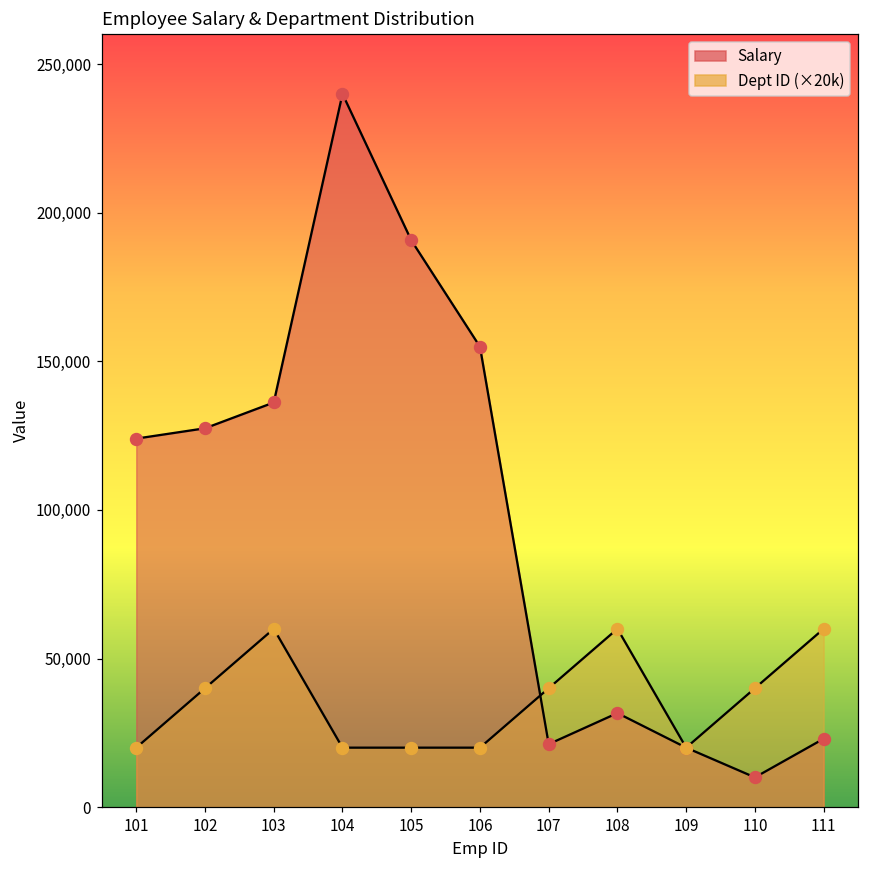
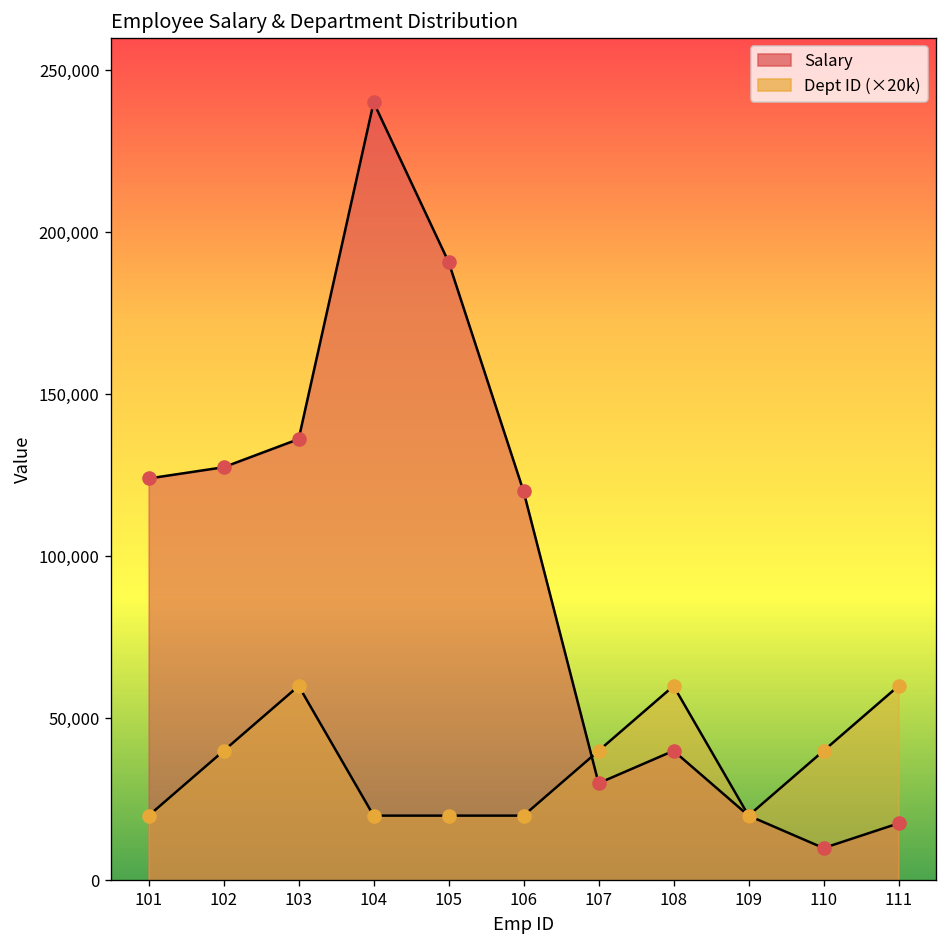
  {
    "Salary": {
      "101": "124,000",
      "102": "127,000",
      "103": "136,000",
      "104": "240,000",
      "105": "191,000",
-     "106": "155,000",
-     "107": "21,000",
-     "108": "32,000",
+     "106": "120,000",
+     "107": "30,000",
+     "108": "40,000",
      "110": "10,000",
-     "111": "23,000"
+     "111": "18,000"
    },
    "Dept ID (×20k)": {
      "101": "20,000",
      "102": "40,000",
      "103": "60,000",
      "104": "20,000",
      "105": "20,000",
      "106": "20,000",
      "107": "40,000",
      "108": "60,000",
      "110": "40,000",
      "111": "60,000"
    }
  }
